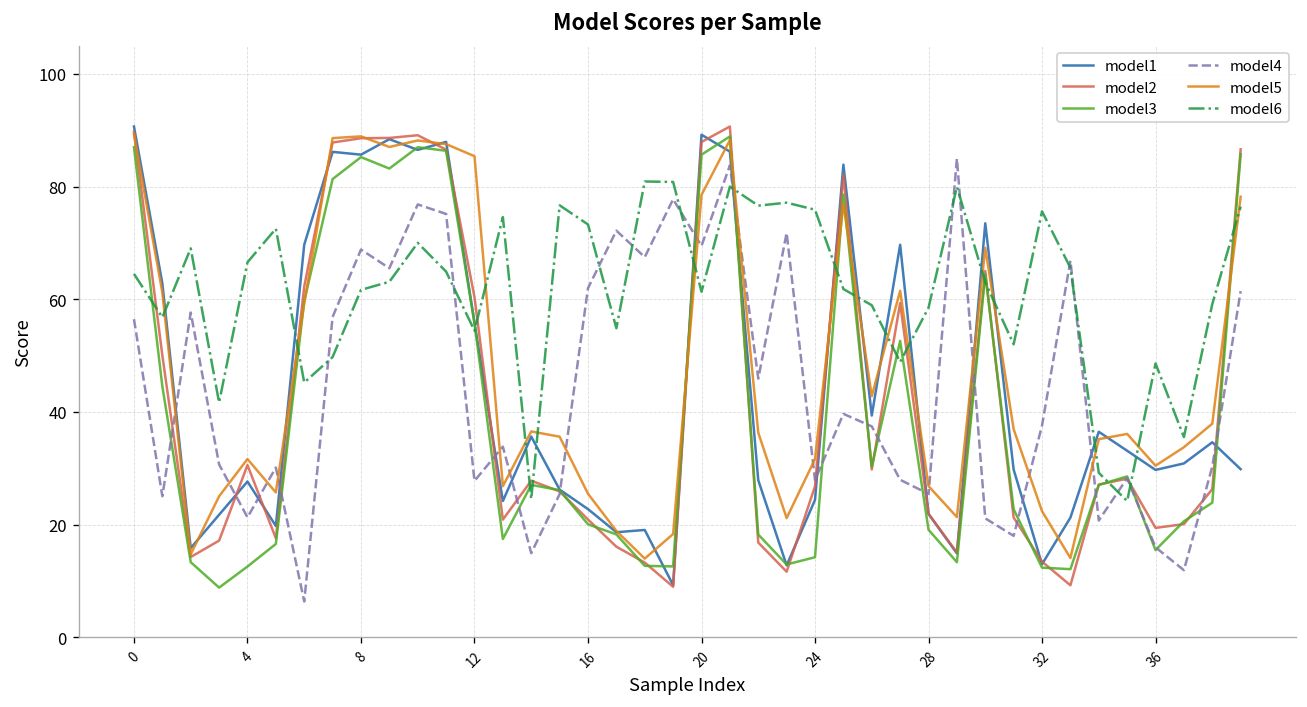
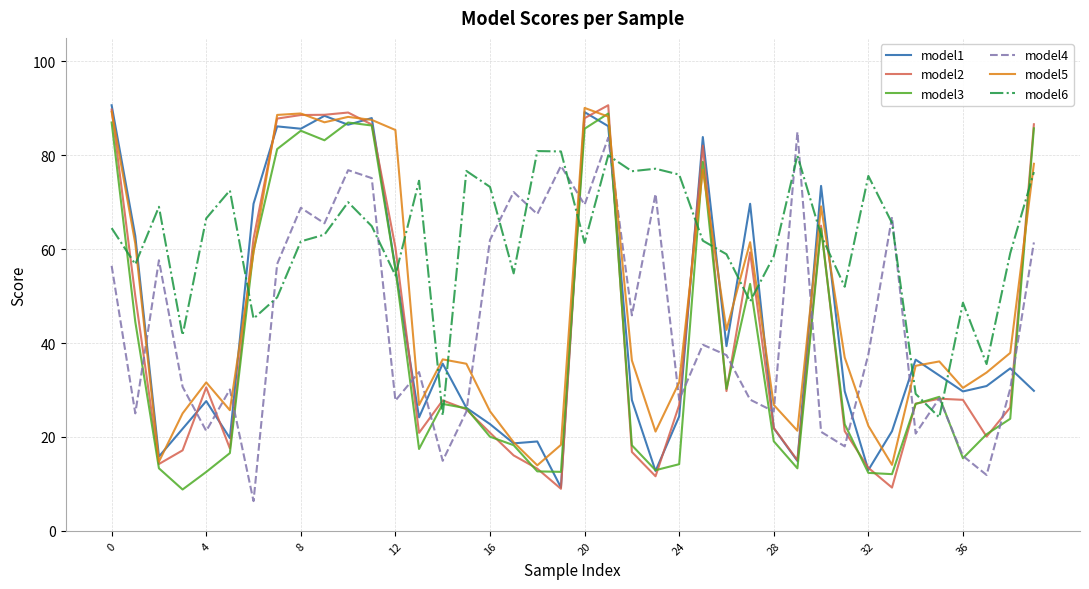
  {
    "model1": {
      "0": 91,
      "4": 28,
      "16": 23,
      "20": 89,
      "24": 24,
      "36": 30
    },
    "model2": {
      "4": 31,
      "12": 60,
      "16": 21,
      "20": 88,
      "24": 27,
-     "36": 19
+     "36": 28
    },
    "model3": {
      "0": 87,
      "4": 13,
      "16": 20,
      "20": 86,
      "24": 14,
      "28": 19,
      "32": 12
    },
    "model4": {
      "0": 56,
      "4": 21,
      "8": 69,
      "12": 28,
      "16": 62,
      "20": 69,
      "24": 28,
      "28": 25,
      "32": 38
    },
    "model5": {
      "4": 32,
      "12": 85,
      "16": 25,
-     "20": 79,
+     "20": 90,
      "24": 32,
      "28": 27,
      "32": 22,
      "36": 30
    },
    "model6": {
      "0": 64,
      "4": 67,
      "8": 62,
      "12": 54,
      "16": 73,
      "20": 61,
      "24": 76,
      "28": 58,
      "32": 76,
      "36": 49
    }
  }
